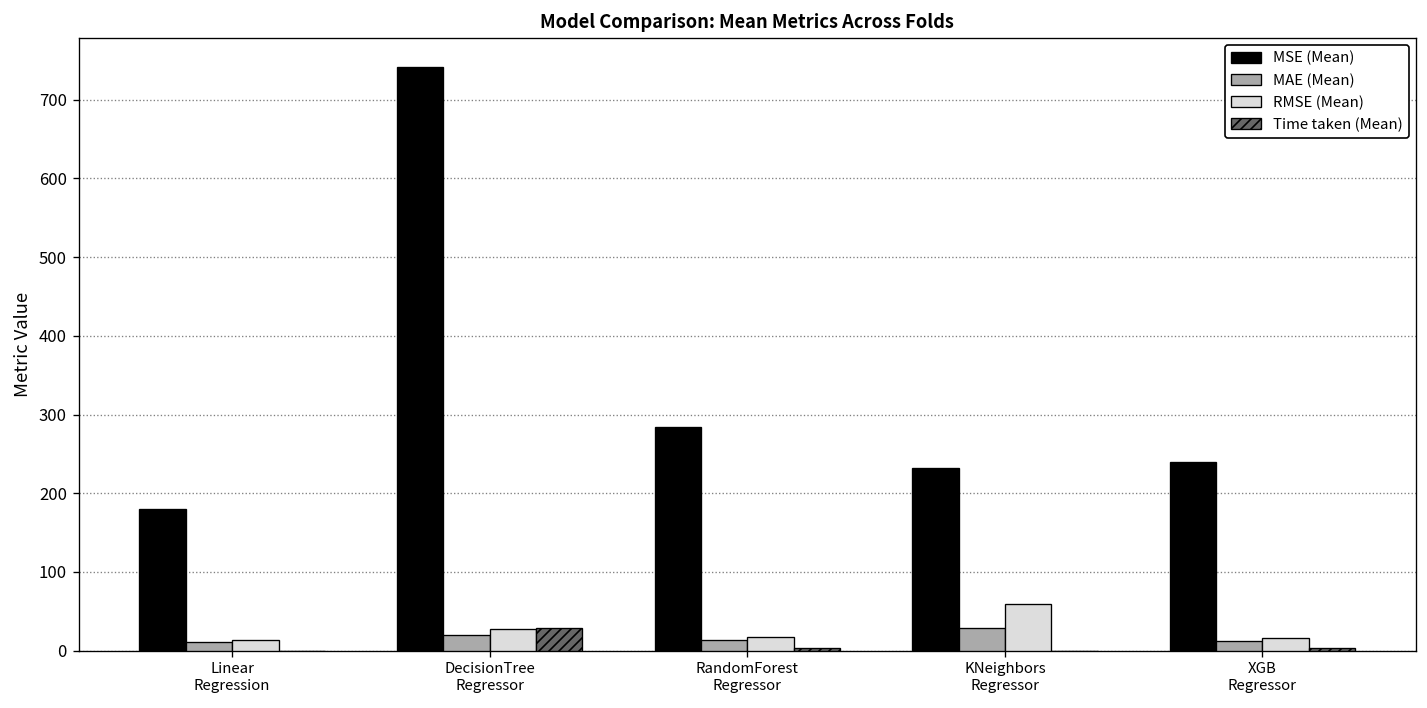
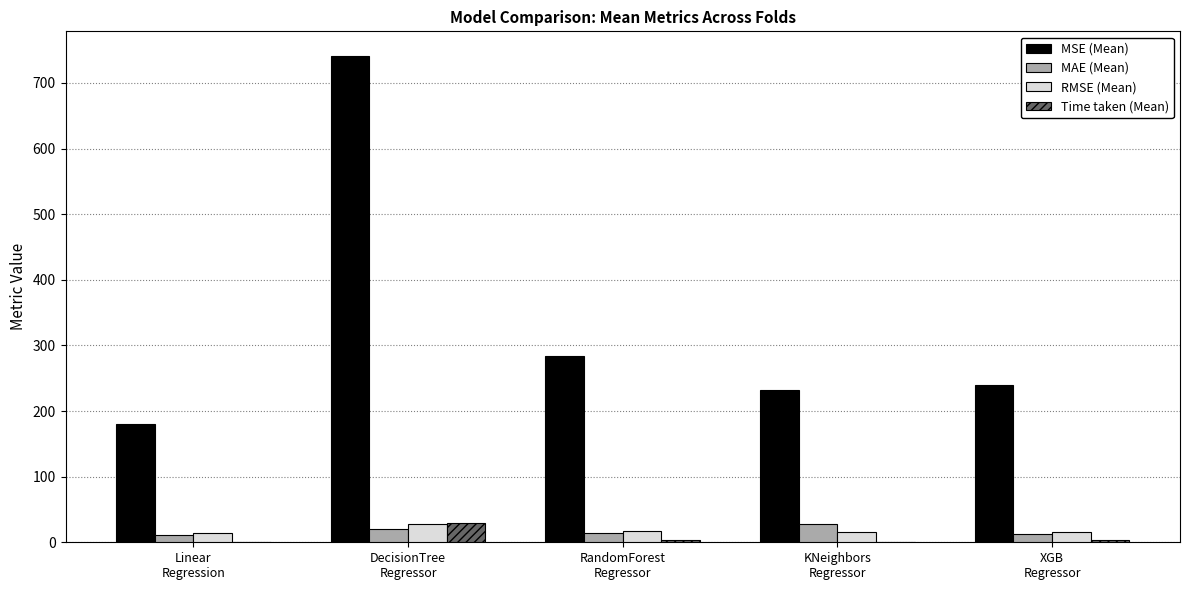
  {
    "MSE (Mean)": {
      "Linear Regression": 180,
      "DecisionTree Regressor": 740,
      "RandomForest Regressor": 280,
      "KNeighbors Regressor": 230,
      "XGB Regressor": 240
    },
    "MAE (Mean)": {
      "Linear Regression": 10,
      "DecisionTree Regressor": 20,
      "RandomForest Regressor": 10,
      "KNeighbors Regressor": 30,
      "XGB Regressor": 10
    },
    "RMSE (Mean)": {
      "Linear Regression": 10,
      "DecisionTree Regressor": 30,
      "RandomForest Regressor": 20,
-     "KNeighbors Regressor": 60,
+     "KNeighbors Regressor": 20,
      "XGB Regressor": 20
    },
    "Time taken (Mean)": {
      "DecisionTree Regressor": 30,
      "RandomForest Regressor": 0,
      "XGB Regressor": 0
    }
  }
